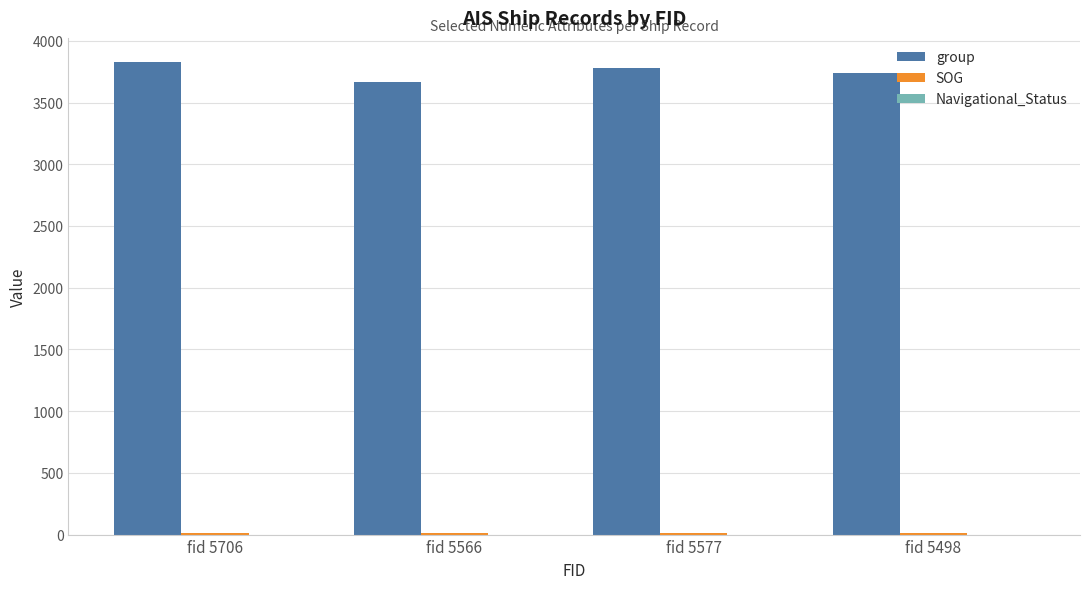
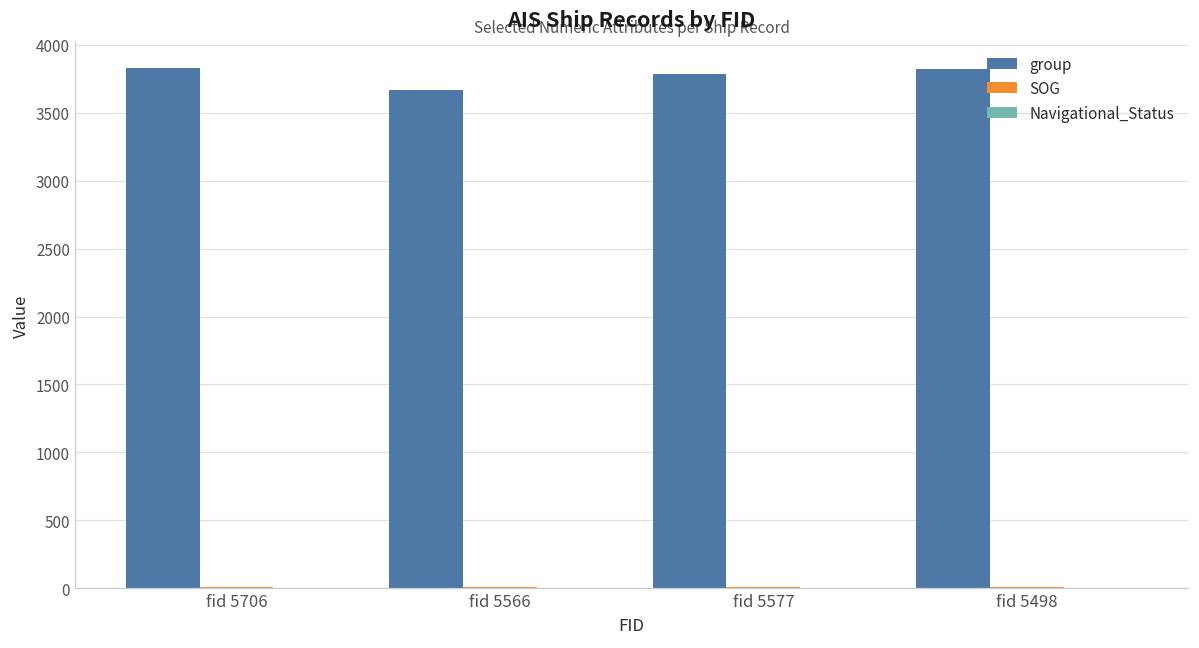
  {
    "group": {
      "fid 5706": 3830,
      "fid 5566": 3670,
      "fid 5577": 3780,
-     "fid 5498": 3740
+     "fid 5498": 3820
    },
    "Navigational_Status": {
      "fid 5706": 0,
      "fid 5566": 0,
      "fid 5577": 0,
      "fid 5498": 0
    }
  }
